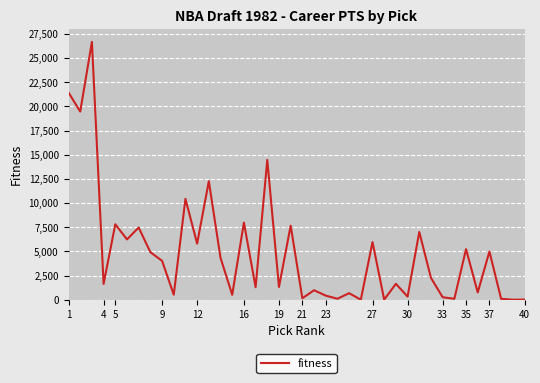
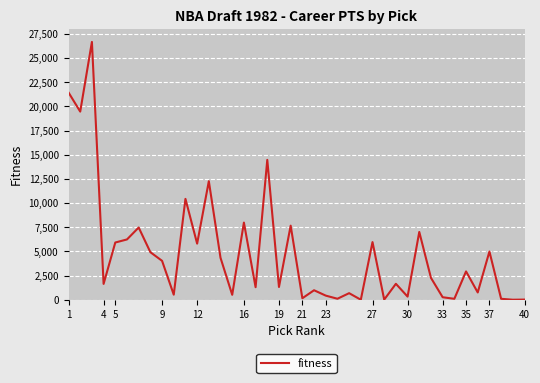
  {
    "1": "21,000",
    "4": "2,000",
-   "5": "8,000",
+   "5": "6,000",
    "9": "4,000",
    "12": "6,000",
    "16": "8,000",
    "19": "1,000",
    "21": "0",
    "23": "0",
    "27": "6,000",
    "30": "0",
    "33": "0",
-   "35": "5,000",
+   "35": "3,000",
    "37": "5,000",
    "40": "0"
  }
